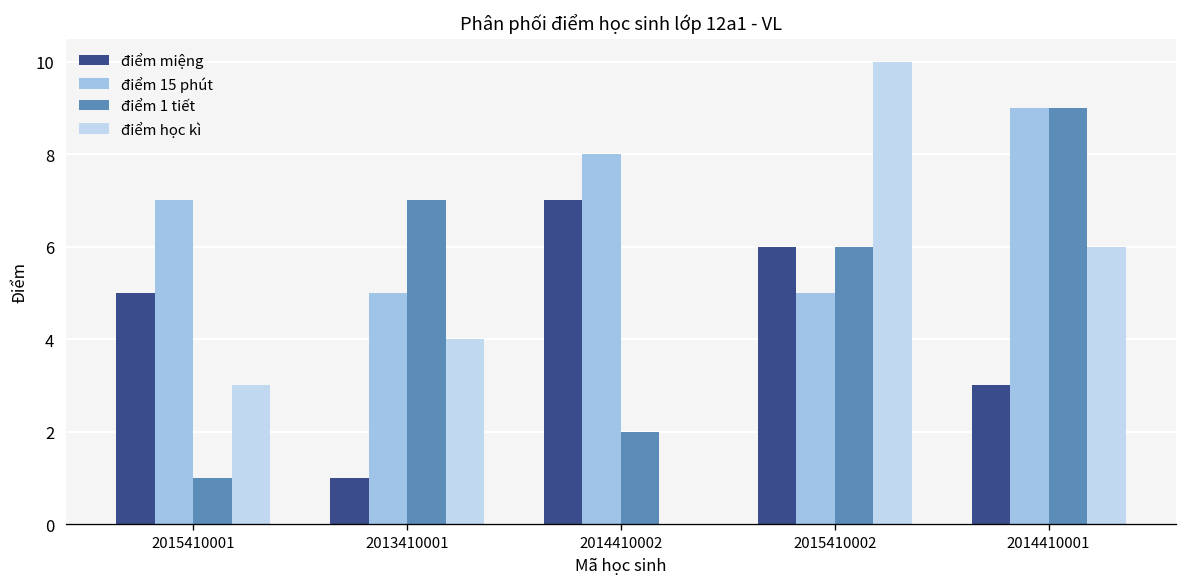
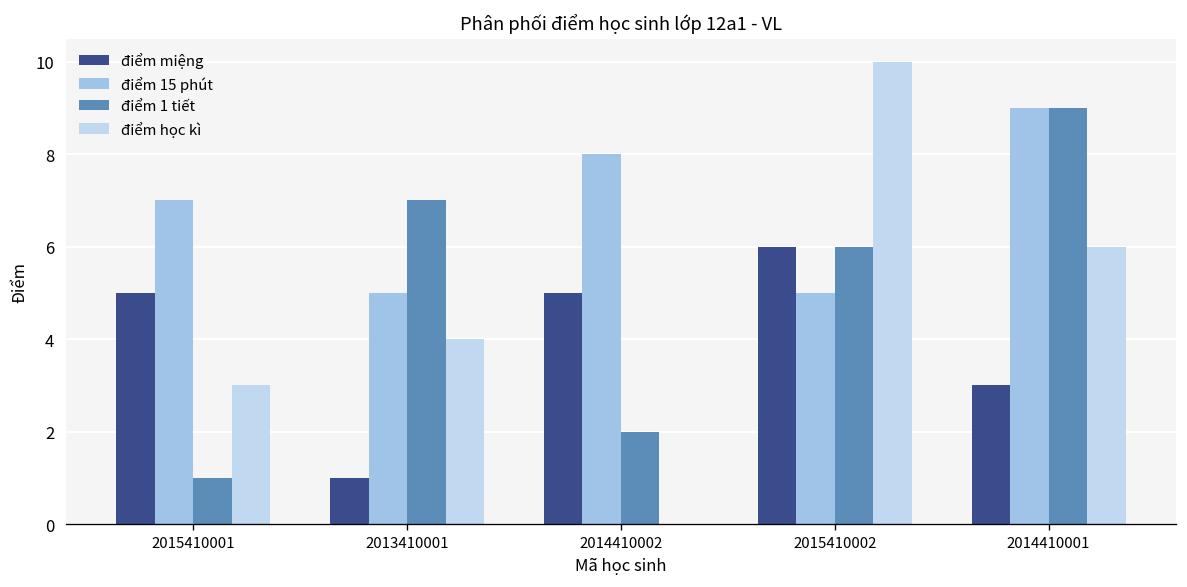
  {
    "điểm miệng": {
      "2015410001": 5,
      "2013410001": 1,
-     "2014410002": 7,
+     "2014410002": 5,
      "2015410002": 6,
      "2014410001": 3
    },
    "điểm 1 tiết": {
      "2015410001": 1,
      "2013410001": 7,
      "2014410002": 2,
      "2015410002": 6,
      "2014410001": 9
    }
  }
